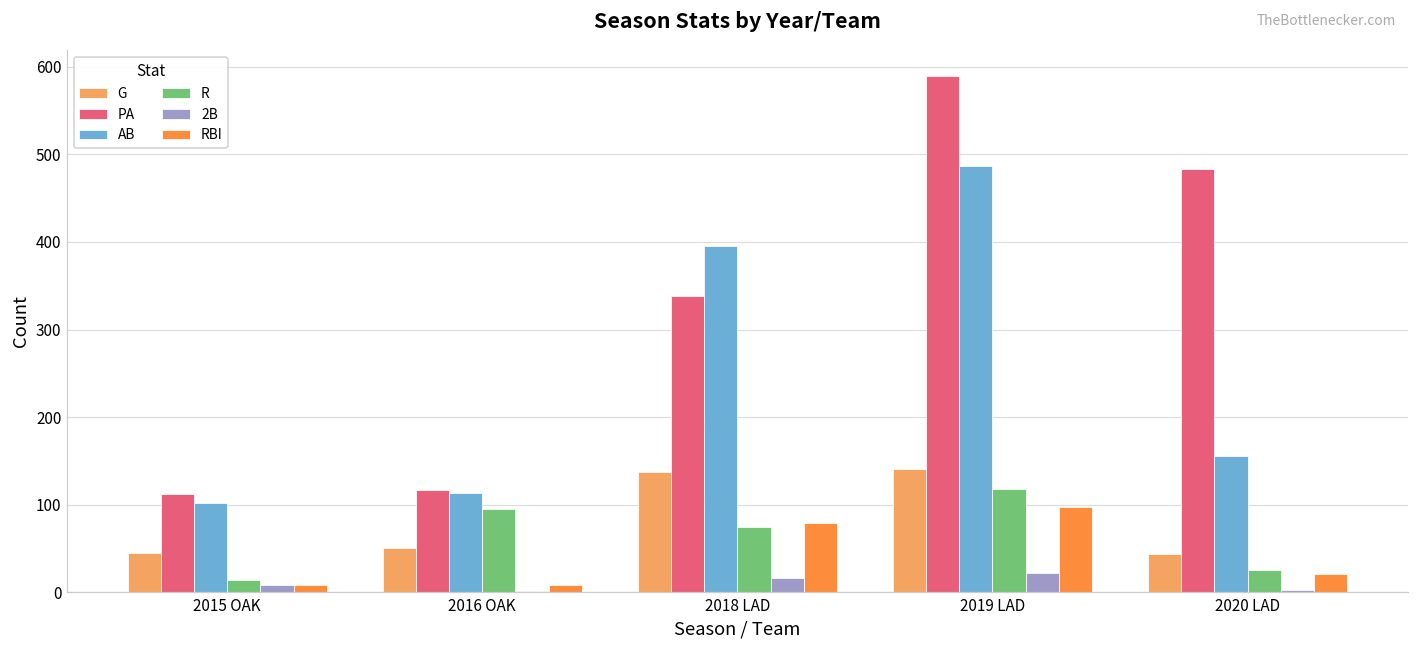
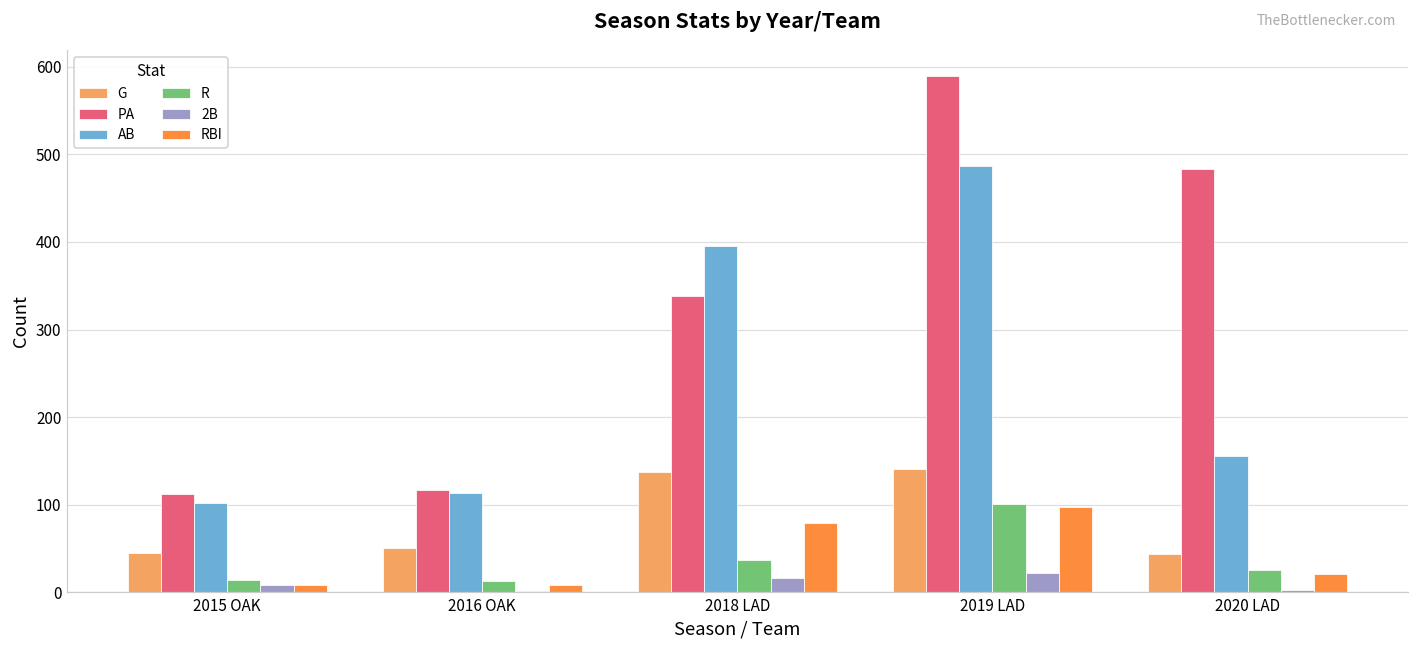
  {
    "PA": {
      "2015 OAK": 110,
      "2016 OAK": 120,
      "2018 LAD": 340,
      "2019 LAD": 590,
      "2020 LAD": 480
    },
    "R": {
      "2015 OAK": 10,
-     "2016 OAK": 100,
-     "2018 LAD": 80,
-     "2019 LAD": 120,
+     "2016 OAK": 10,
+     "2018 LAD": 40,
+     "2019 LAD": 100,
      "2020 LAD": 30
    }
  }
